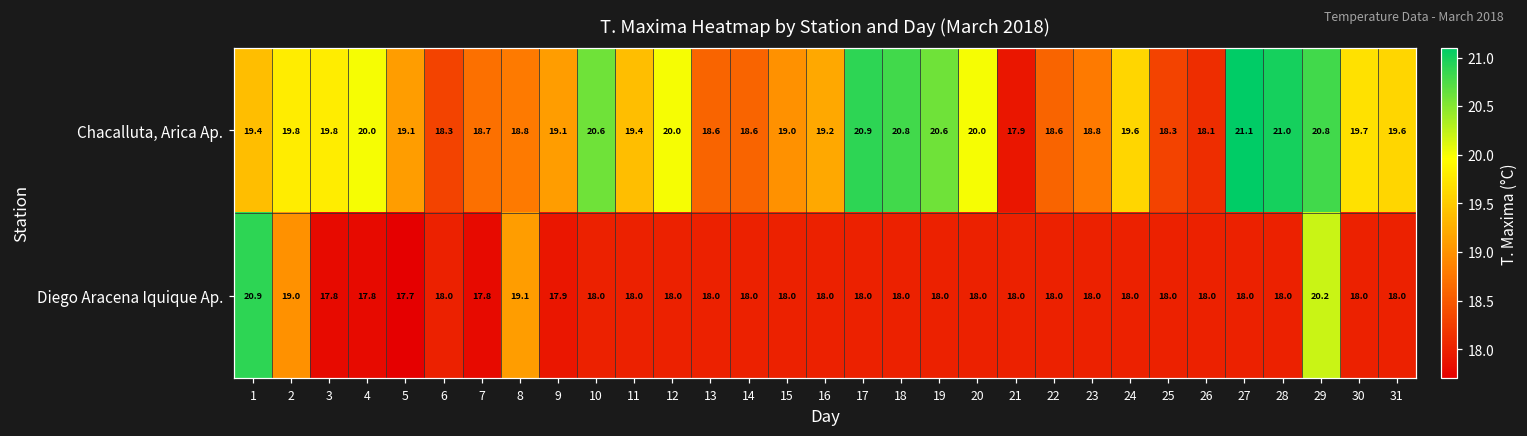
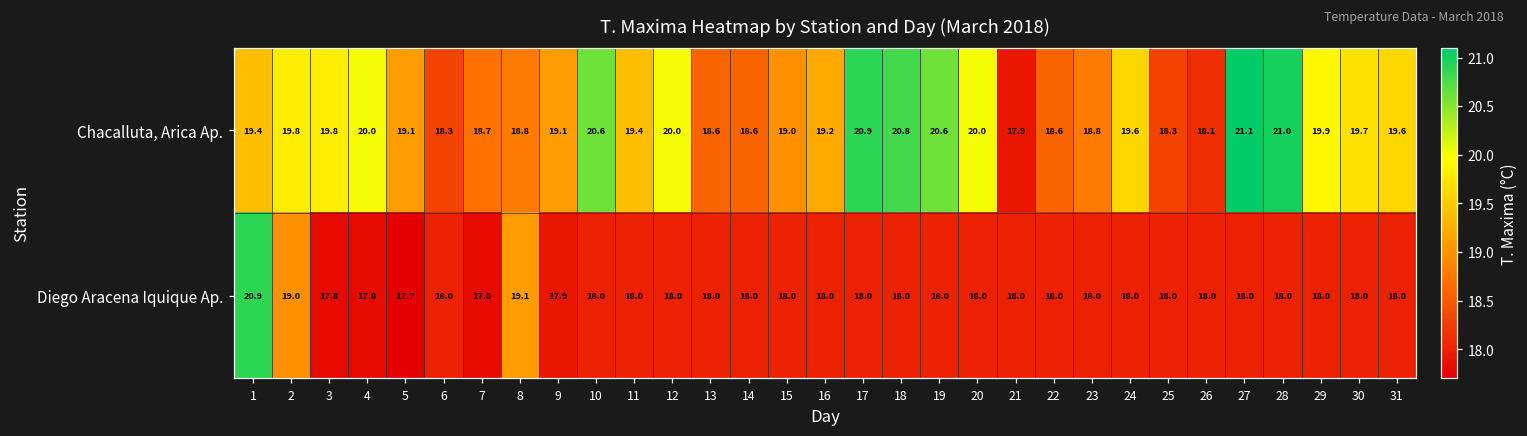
  {
    "Chacalluta, Arica Ap.": {
      "1": 19.4,
      "2": 19.8,
      "3": 19.8,
      "4": 20.0,
      "5": 19.1,
      "6": 18.3,
      "7": 18.7,
      "8": 18.8,
      "9": 19.1,
      "10": 20.6,
      "11": 19.4,
      "12": 20.0,
      "13": 18.6,
      "14": 18.6,
      "15": 19.0,
      "16": 19.2,
      "17": 20.9,
      "18": 20.8,
      "19": 20.6,
      "20": 20.0,
      "21": 17.9,
      "22": 18.6,
      "23": 18.8,
      "24": 19.6,
      "25": 18.3,
      "26": 18.1,
      "27": 21.1,
      "28": 21.0,
-     "29": 20.8,
+     "29": 19.9,
      "30": 19.7,
      "31": 19.6
    },
    "Diego Aracena Iquique Ap.": {
      "1": 20.9,
      "2": 19.0,
      "3": 17.8,
      "4": 17.8,
      "5": 17.7,
      "6": 18.0,
      "7": 17.8,
      "8": 19.1,
      "9": 17.9,
      "10": 18.0,
      "11": 18.0,
      "12": 18.0,
      "13": 18.0,
      "14": 18.0,
      "15": 18.0,
      "16": 18.0,
      "17": 18.0,
      "18": 18.0,
      "19": 18.0,
      "20": 18.0,
      "21": 18.0,
      "22": 18.0,
      "23": 18.0,
      "24": 18.0,
      "25": 18.0,
      "26": 18.0,
      "27": 18.0,
      "28": 18.0,
-     "29": 20.2,
+     "29": 18.0,
      "30": 18.0,
      "31": 18.0
    }
  }
